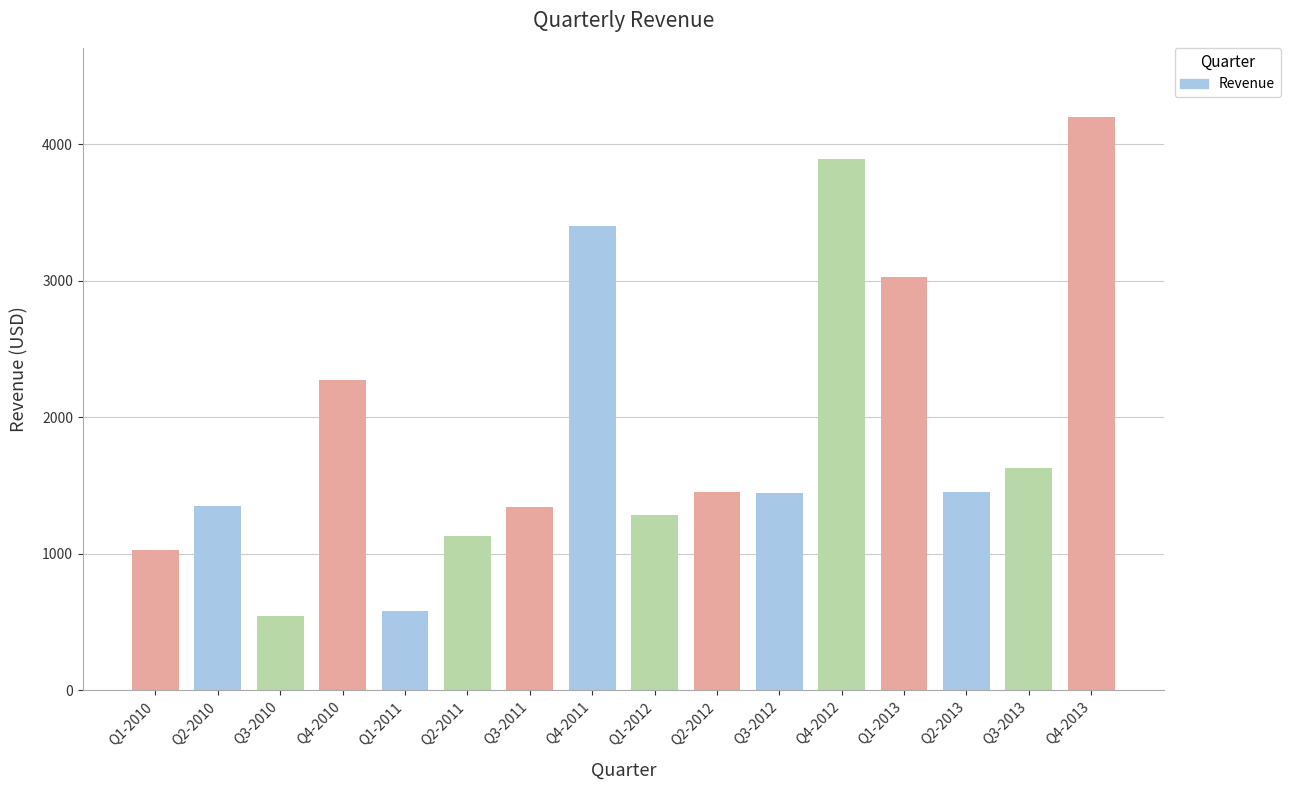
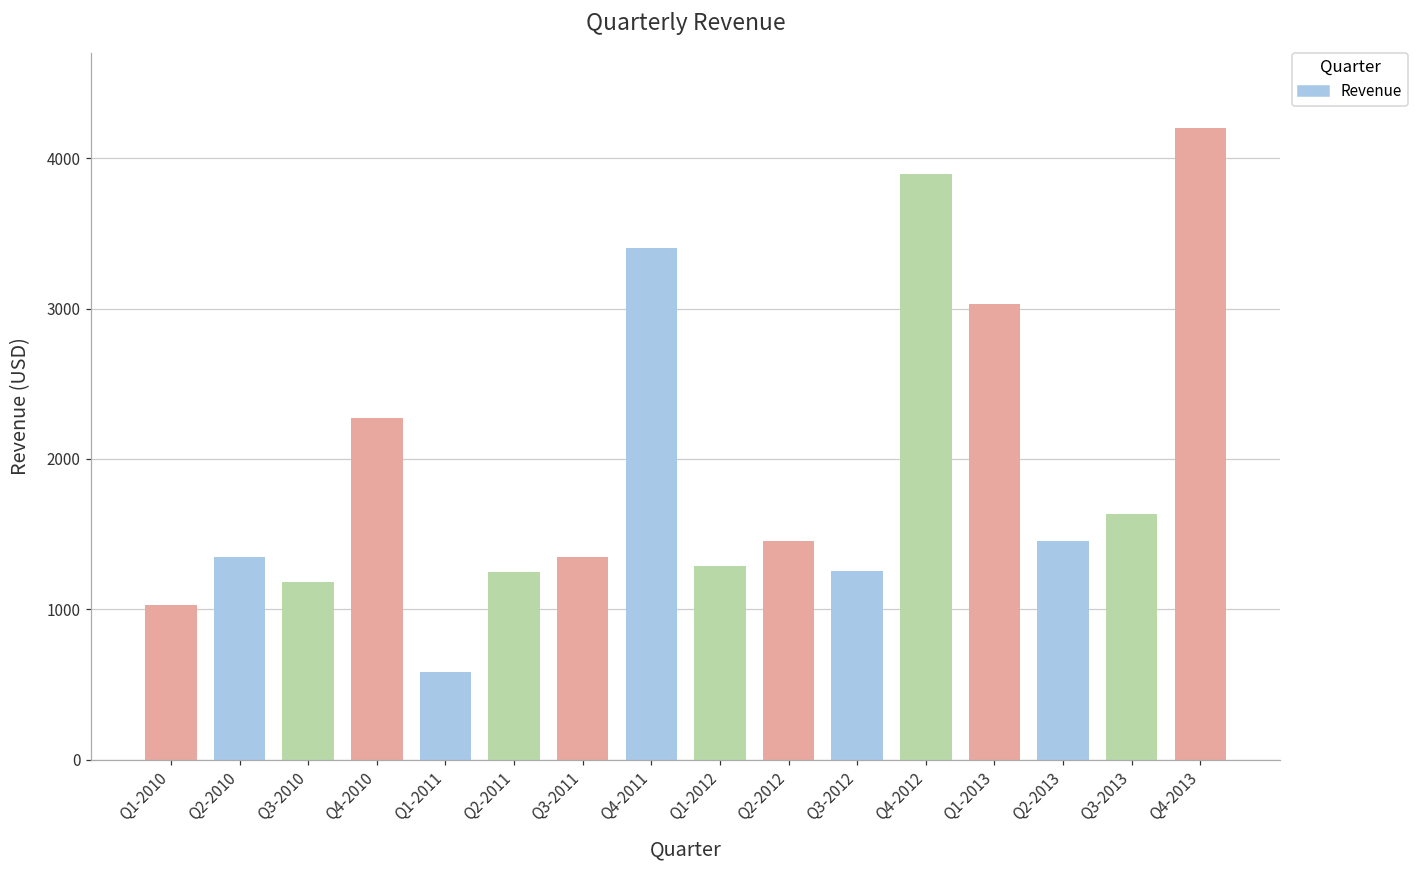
  {
    "Q1-2010": 1030,
    "Q2-2010": 1350,
-   "Q3-2010": 540,
+   "Q3-2010": 1180,
    "Q4-2010": 2270,
    "Q1-2011": 580,
-   "Q2-2011": 1130,
+   "Q2-2011": 1250,
    "Q3-2011": 1350,
    "Q4-2011": 3400,
    "Q1-2012": 1290,
    "Q2-2012": 1450,
-   "Q3-2012": 1450,
+   "Q3-2012": 1260,
    "Q4-2012": 3890,
    "Q1-2013": 3030,
    "Q2-2013": 1450,
    "Q3-2013": 1630,
    "Q4-2013": 4200
  }
